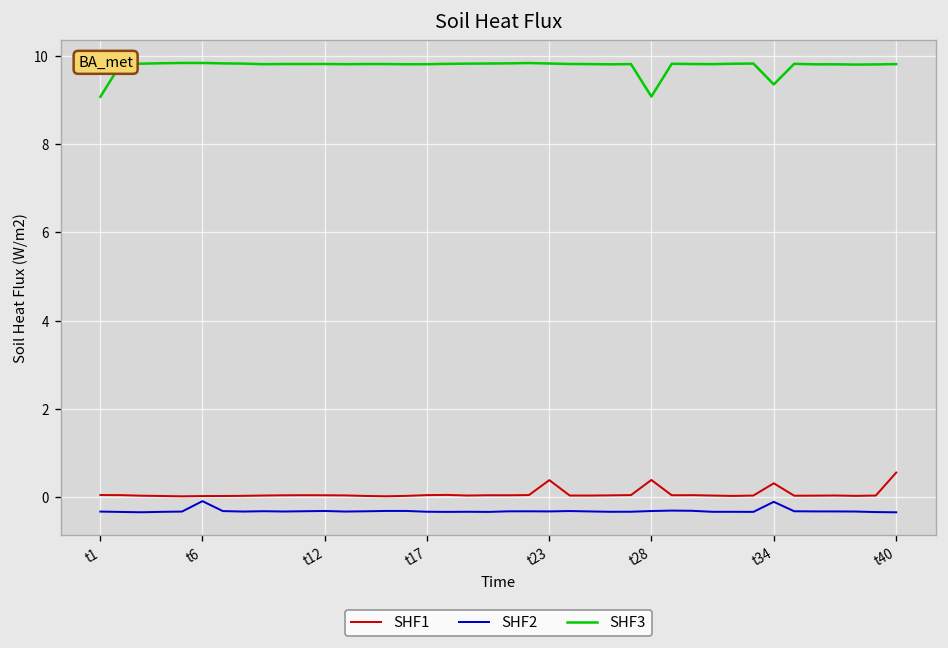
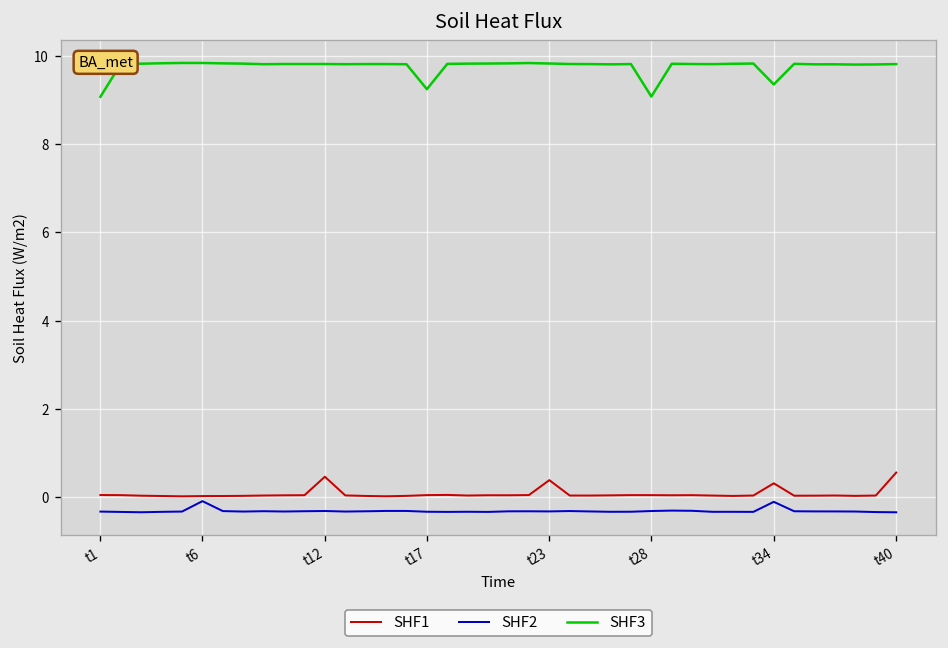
  {
    "SHF1": {
      "t1": 0.0,
      "t6": 0.0,
-     "t12": 0.0,
+     "t12": 0.5,
      "t17": 0.0,
      "t23": 0.4,
-     "t28": 0.4,
+     "t28": 0.0,
      "t34": 0.3,
      "t40": 0.6
    },
    "SHF2": {
      "t1": -0.3,
      "t6": -0.1,
      "t12": -0.3,
      "t17": -0.3,
      "t23": -0.3,
      "t28": -0.3,
      "t34": -0.1,
      "t40": -0.3
    },
    "SHF3": {
      "t1": 9.1,
      "t6": 9.8,
      "t12": 9.8,
-     "t17": 9.8,
+     "t17": 9.3,
      "t23": 9.8,
      "t28": 9.1,
      "t34": 9.4,
      "t40": 9.8
    }
  }
